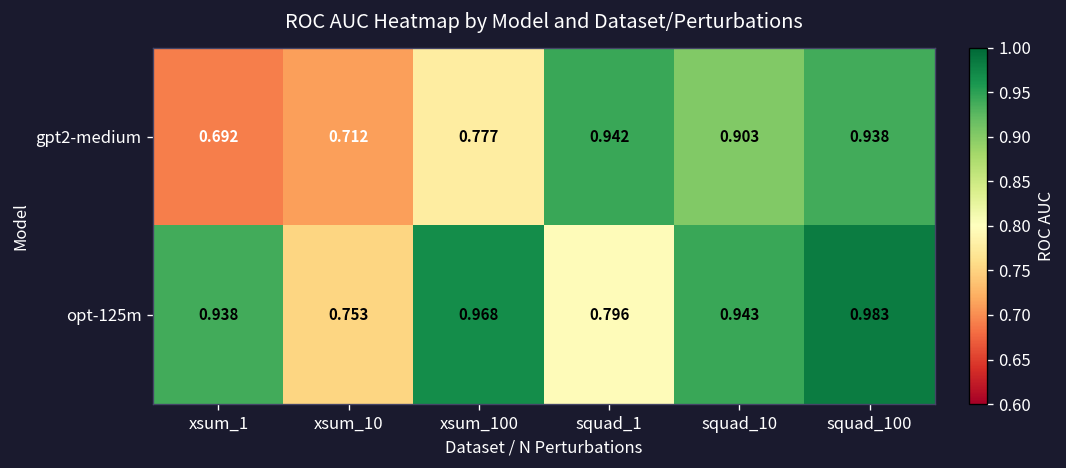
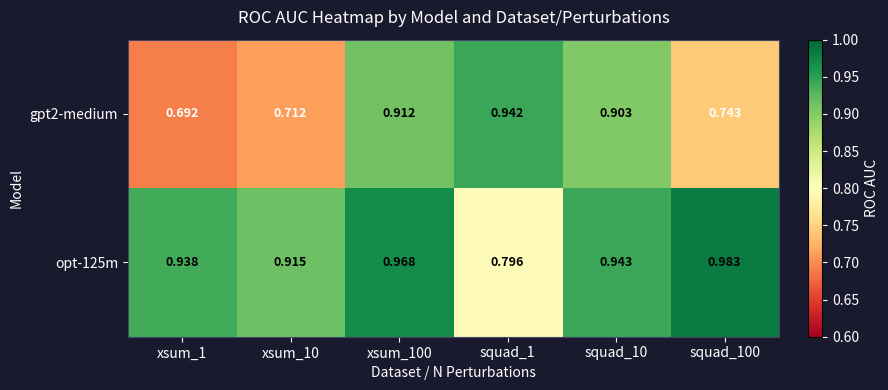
  {
    "gpt2-medium": {
      "xsum_1": 0.692,
      "xsum_10": 0.712,
-     "xsum_100": 0.777,
+     "xsum_100": 0.912,
      "squad_1": 0.942,
      "squad_10": 0.903,
-     "squad_100": 0.938
+     "squad_100": 0.743
    },
    "opt-125m": {
      "xsum_1": 0.938,
-     "xsum_10": 0.753,
+     "xsum_10": 0.915,
      "xsum_100": 0.968,
      "squad_1": 0.796,
      "squad_10": 0.943,
      "squad_100": 0.983
    }
  }
